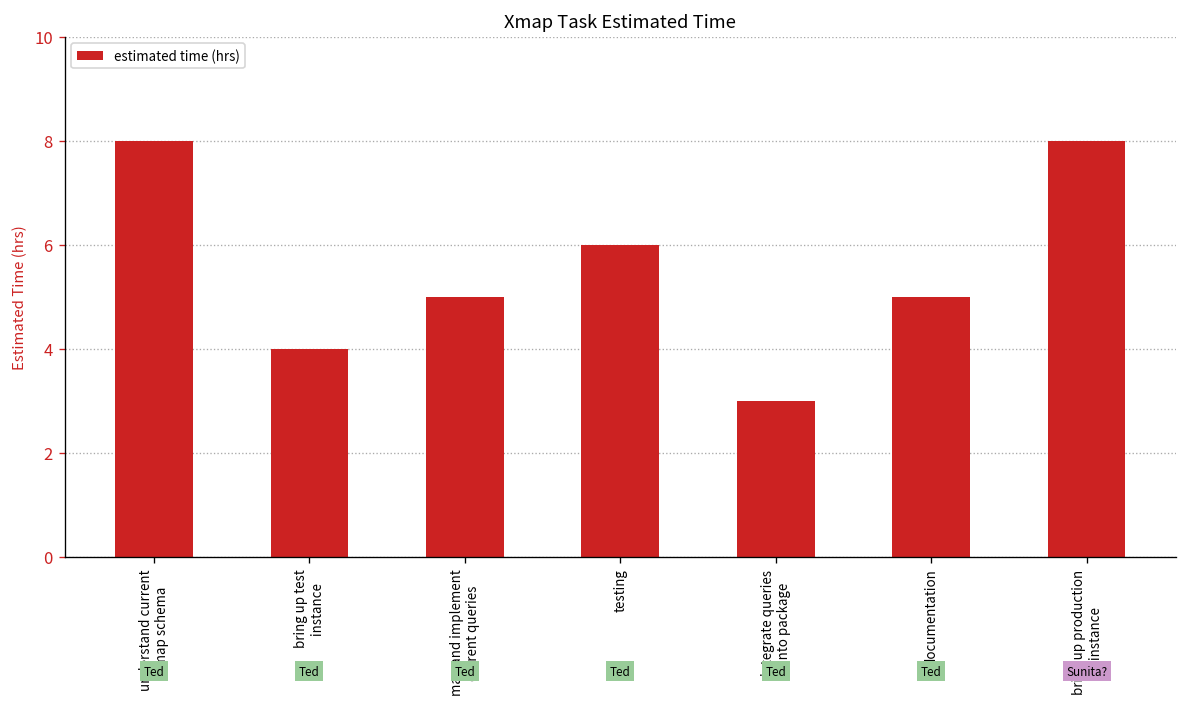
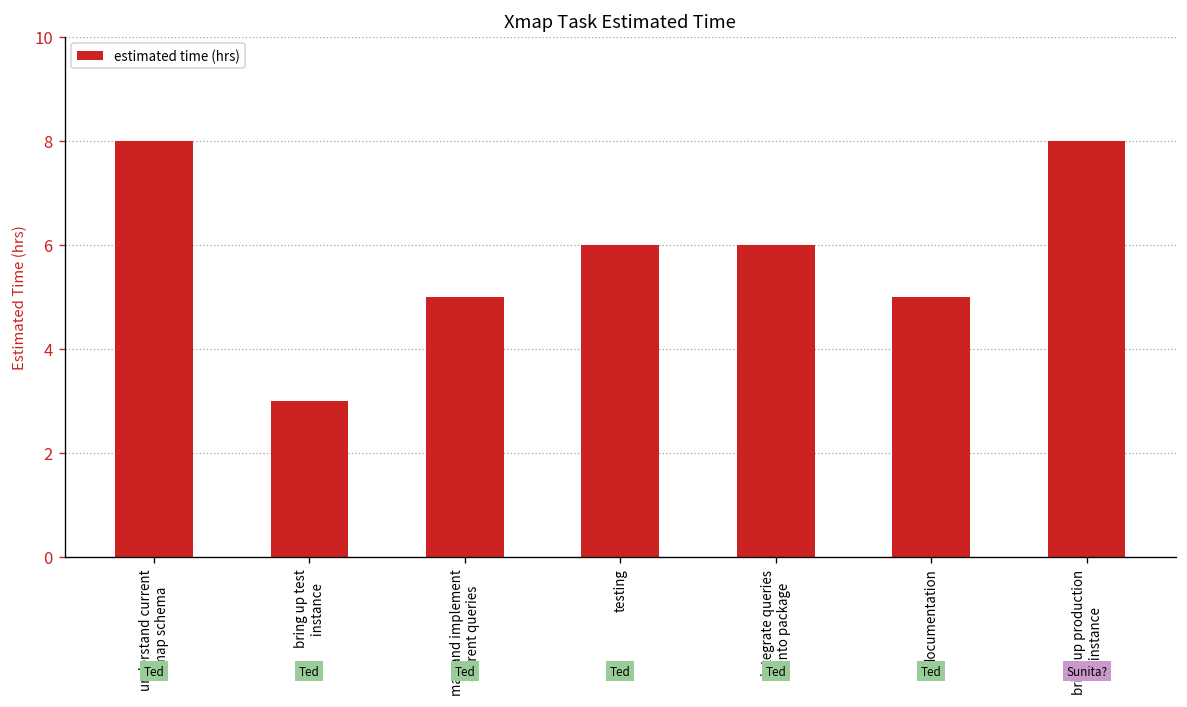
  {
    "understand current Xmap schema": 8,
-   "bring up test instance": 4,
+   "bring up test instance": 3,
    "map and implement current queries": 5,
    "testing": 6,
-   "integrate queries into package": 3,
+   "integrate queries into package": 6,
    "documentation": 5,
    "bring up production instance": 8
  }
